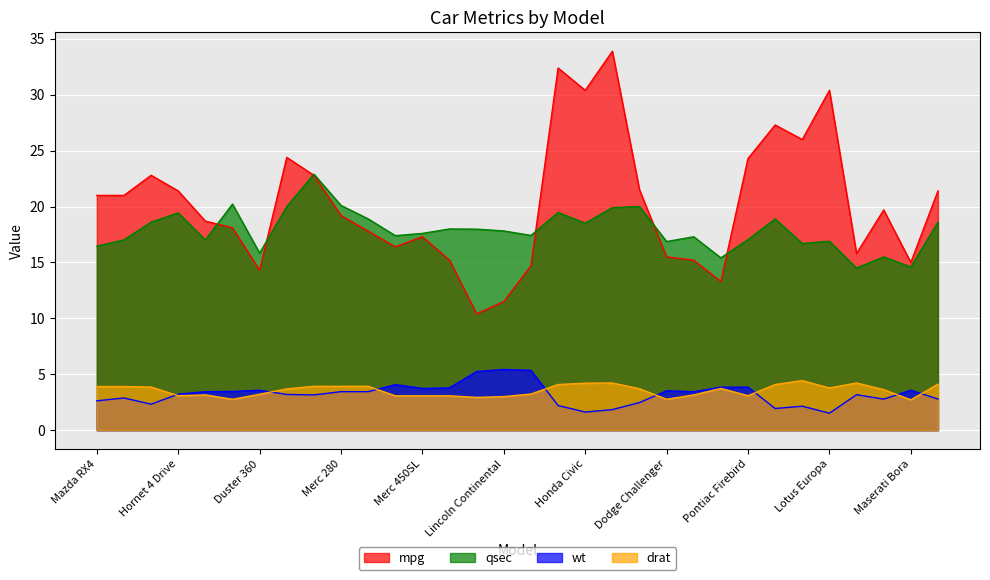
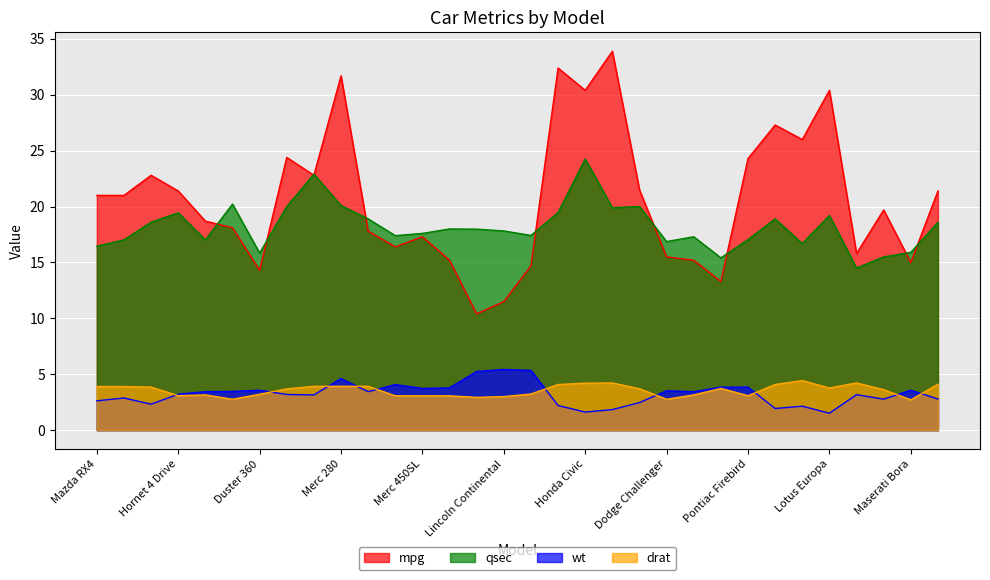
  {
    "mpg": {
      "Mazda RX4": 21.0,
      "Hornet 4 Drive": 21.4,
      "Duster 360": 14.3,
-     "Merc 280": 19.2,
+     "Merc 280": 31.7,
      "Merc 450SL": 17.3,
      "Lincoln Continental": 11.5,
      "Honda Civic": 30.4,
      "Dodge Challenger": 15.5,
      "Pontiac Firebird": 24.3,
      "Lotus Europa": 30.4,
      "Maserati Bora": 15.0
    },
    "qsec": {
      "Mazda RX4": 16.5,
      "Hornet 4 Drive": 19.4,
      "Duster 360": 15.8,
      "Merc 280": 20.1,
      "Merc 450SL": 17.6,
      "Lincoln Continental": 17.8,
-     "Honda Civic": 18.5,
+     "Honda Civic": 24.3,
      "Dodge Challenger": 16.9,
      "Pontiac Firebird": 17.1,
-     "Lotus Europa": 16.9,
-     "Maserati Bora": 14.6
+     "Lotus Europa": 19.2,
+     "Maserati Bora": 15.9
    },
    "wt": {
      "Mazda RX4": 2.6,
      "Duster 360": 3.6,
-     "Merc 280": 3.4,
+     "Merc 280": 4.6,
      "Merc 450SL": 3.7,
      "Lincoln Continental": 5.4,
      "Honda Civic": 1.6,
      "Dodge Challenger": 3.5,
      "Pontiac Firebird": 3.8,
      "Lotus Europa": 1.5,
      "Maserati Bora": 3.6
    },
    "drat": {
      "Mazda RX4": 3.9,
      "Duster 360": 3.2,
      "Merc 280": 3.9,
      "Merc 450SL": 3.1,
      "Lincoln Continental": 3.0,
      "Honda Civic": 4.2,
      "Dodge Challenger": 2.8,
      "Pontiac Firebird": 3.1,
      "Lotus Europa": 3.8,
      "Maserati Bora": 2.7
    }
  }
